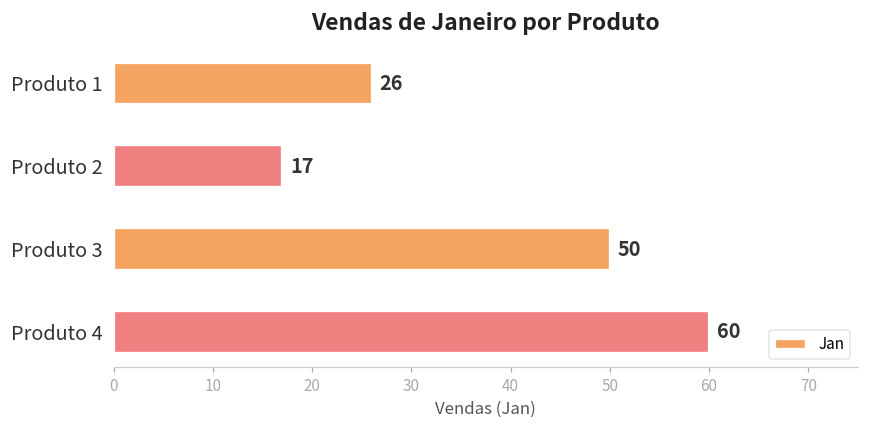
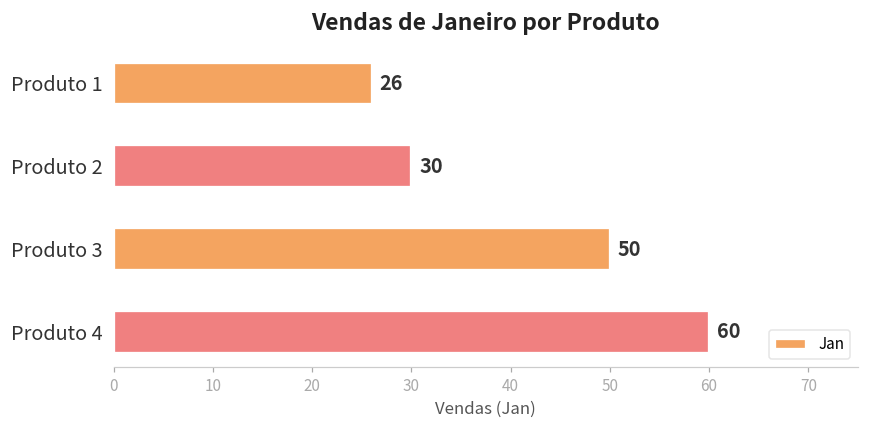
  {
    "Produto 1": 26,
-   "Produto 2": 17,
+   "Produto 2": 30,
    "Produto 3": 50,
    "Produto 4": 60
  }
